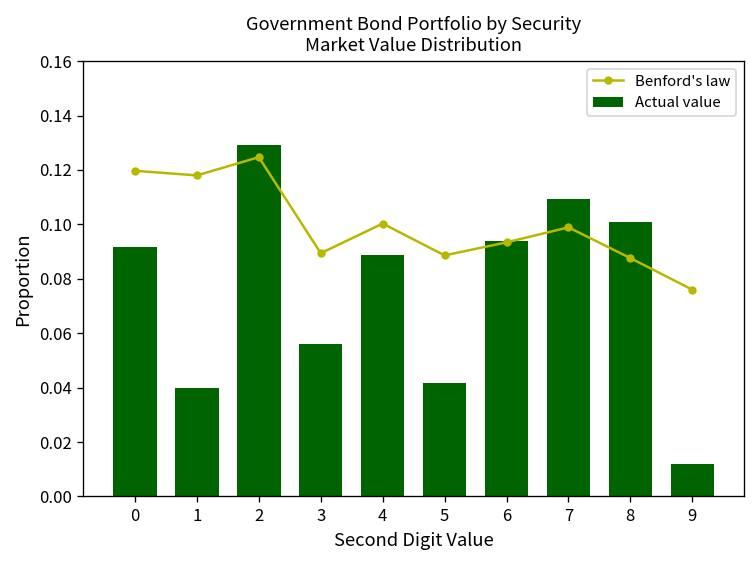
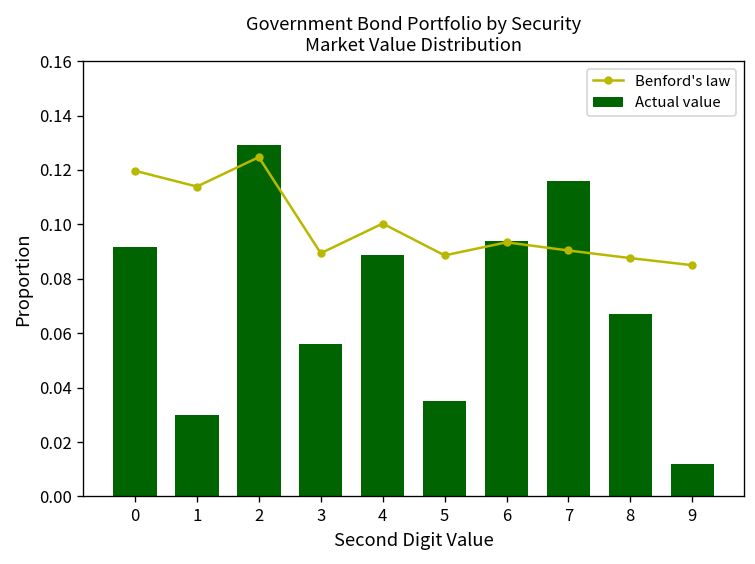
  {
    "Benford's law": {
      "0": 0.120,
-     "1": 0.118,
+     "1": 0.114,
      "2": 0.125,
      "3": 0.089,
      "4": 0.100,
      "5": 0.089,
      "6": 0.093,
-     "7": 0.099,
+     "7": 0.090,
      "8": 0.088,
-     "9": 0.076
+     "9": 0.085
    },
    "Actual value": {
      "0": 0.092,
-     "1": 0.04,
+     "1": 0.03,
      "2": 0.129,
      "3": 0.056,
      "4": 0.089,
-     "5": 0.042,
+     "5": 0.035,
      "6": 0.094,
-     "7": 0.109,
-     "8": 0.101,
+     "7": 0.116,
+     "8": 0.067,
      "9": 0.012
    }
  }
